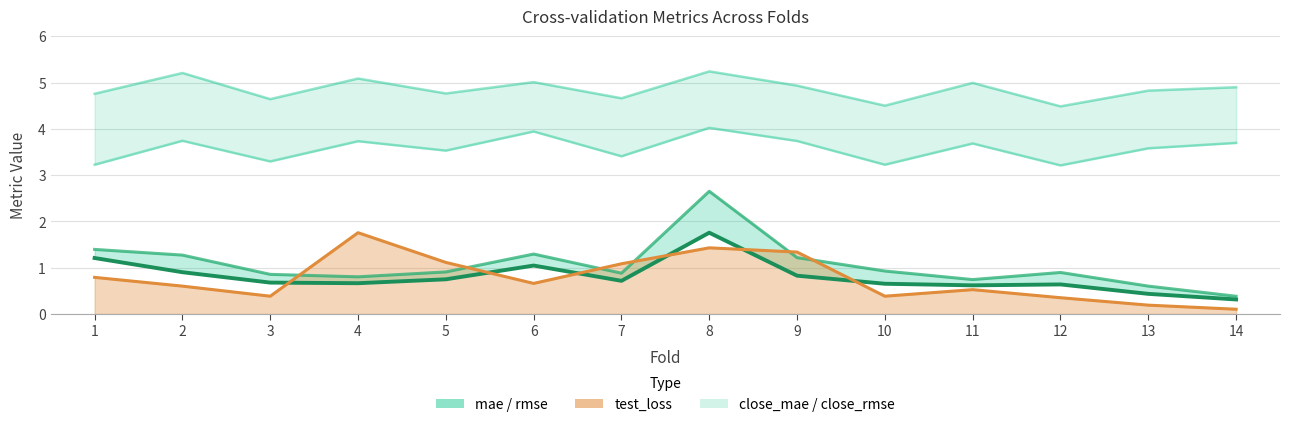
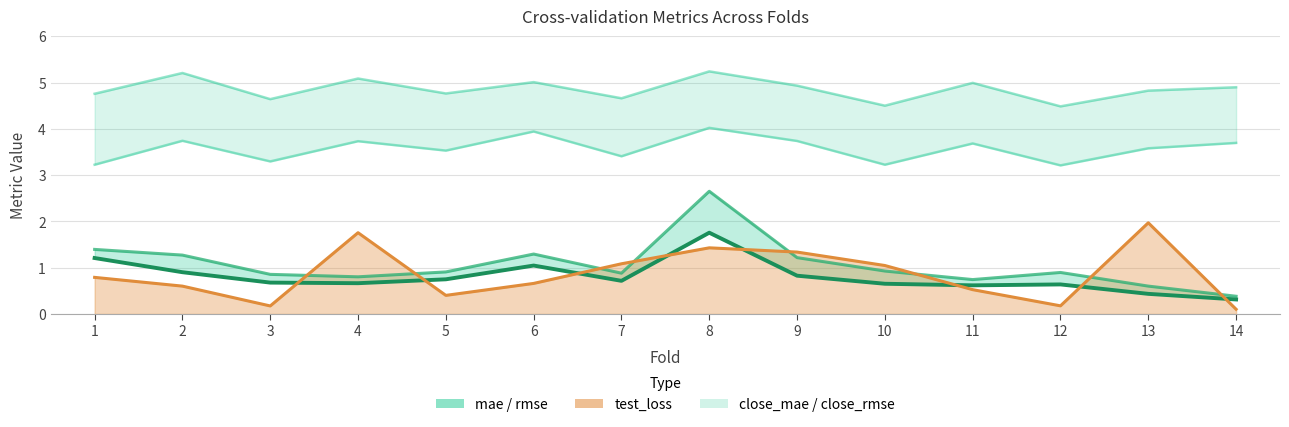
  {
    "test_loss": {
      "1": 0.8,
      "2": 0.6,
-     "3": 0.4,
+     "3": 0.2,
      "4": 1.8,
-     "5": 1.1,
+     "5": 0.4,
      "6": 0.7,
      "7": 1.1,
      "8": 1.4,
      "9": 1.3,
-     "10": 0.4,
+     "10": 1.0,
      "11": 0.5,
-     "12": 0.4,
-     "13": 0.2,
+     "12": 0.2,
+     "13": 2.0,
      "14": 0.1
    }
  }
